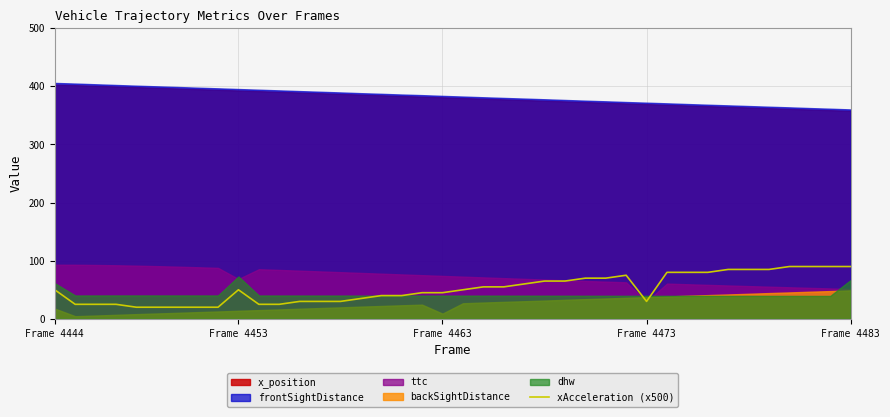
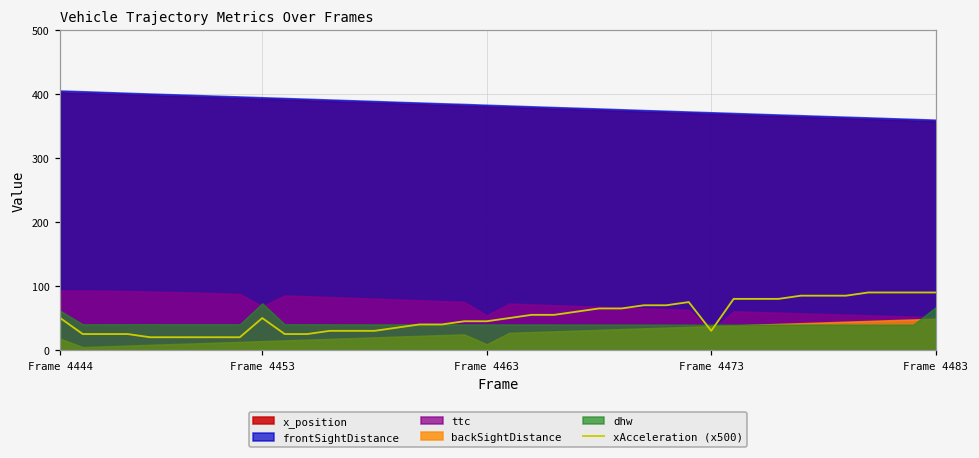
  {
    "xAcceleration (x500)": {
      "Frame 4444": 50,
      "Frame 4453": 50,
      "Frame 4463": 50,
      "Frame 4483": 90
    },
    "ttc": {
      "Frame 4444": 90,
      "Frame 4453": 70,
-     "Frame 4463": 70
+     "Frame 4463": 50
    },
    "backSightDistance": {
      "Frame 4444": 20,
      "Frame 4453": 10,
      "Frame 4463": 10
    },
    "dhw": {
      "Frame 4444": 60,
      "Frame 4453": 70,
      "Frame 4463": 40,
      "Frame 4483": 70
    }
  }
